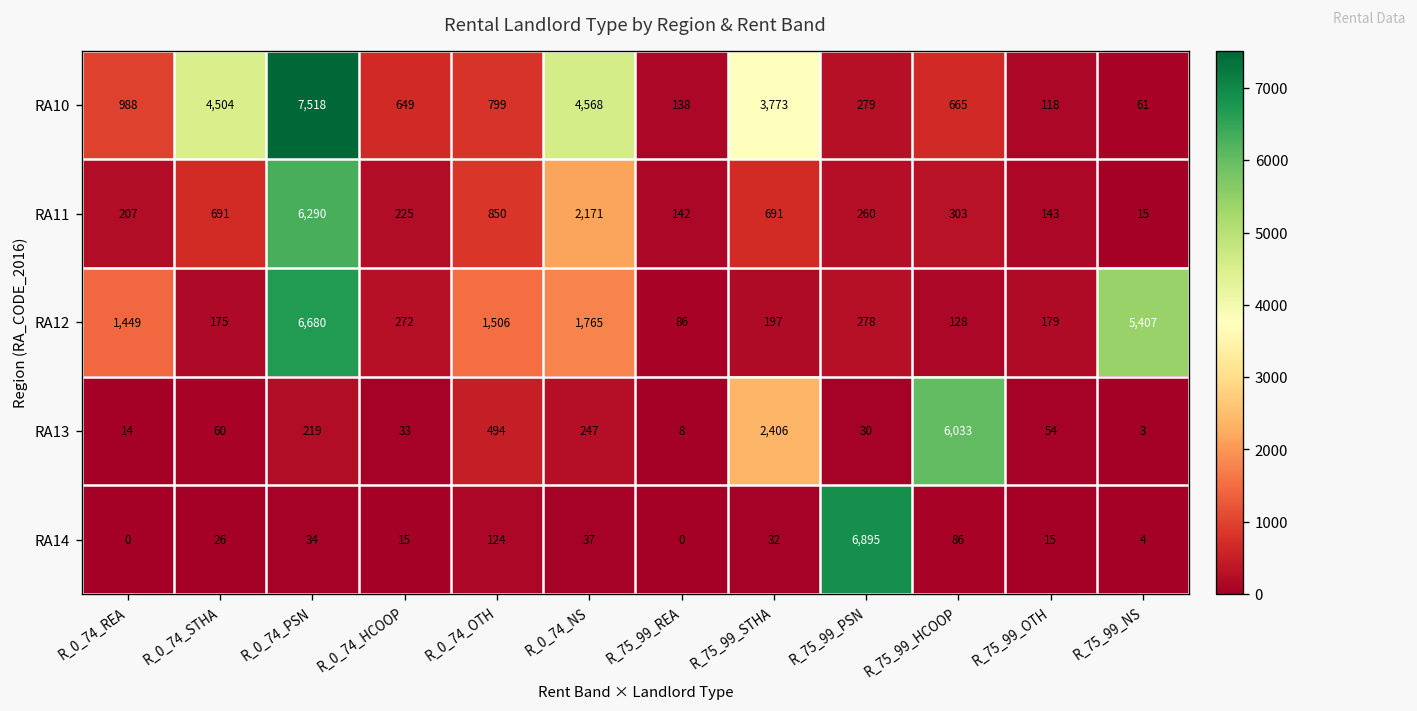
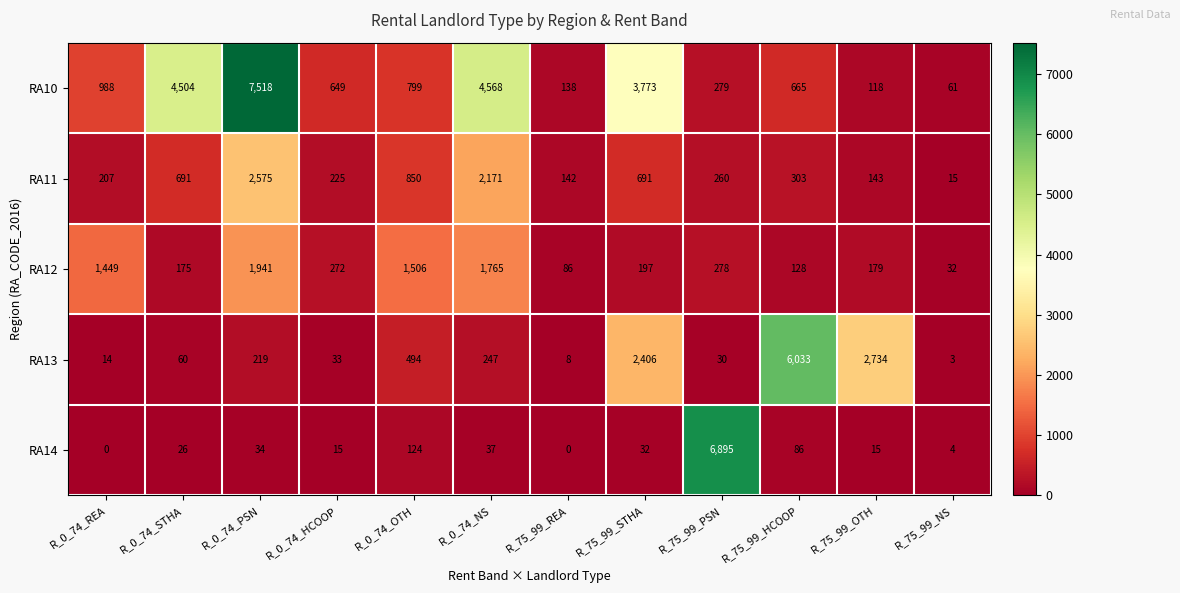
  {
    "RA10": {
      "R_0_74_REA": "988",
      "R_0_74_STHA": "4,504",
      "R_0_74_PSN": "7,518",
      "R_0_74_HCOOP": "649",
      "R_0_74_OTH": "799",
      "R_0_74_NS": "4,568",
      "R_75_99_REA": "138",
      "R_75_99_STHA": "3,773",
      "R_75_99_PSN": "279",
      "R_75_99_HCOOP": "665",
      "R_75_99_OTH": "118",
      "R_75_99_NS": "61"
    },
    "RA11": {
      "R_0_74_REA": "207",
      "R_0_74_STHA": "691",
-     "R_0_74_PSN": "6,290",
+     "R_0_74_PSN": "2,575",
      "R_0_74_HCOOP": "225",
      "R_0_74_OTH": "850",
      "R_0_74_NS": "2,171",
      "R_75_99_REA": "142",
      "R_75_99_STHA": "691",
      "R_75_99_PSN": "260",
      "R_75_99_HCOOP": "303",
      "R_75_99_OTH": "143",
      "R_75_99_NS": "15"
    },
    "RA12": {
      "R_0_74_REA": "1,449",
      "R_0_74_STHA": "175",
-     "R_0_74_PSN": "6,680",
+     "R_0_74_PSN": "1,941",
      "R_0_74_HCOOP": "272",
      "R_0_74_OTH": "1,506",
      "R_0_74_NS": "1,765",
      "R_75_99_REA": "86",
      "R_75_99_STHA": "197",
      "R_75_99_PSN": "278",
      "R_75_99_HCOOP": "128",
      "R_75_99_OTH": "179",
-     "R_75_99_NS": "5,407"
+     "R_75_99_NS": "32"
    },
    "RA13": {
      "R_0_74_REA": "14",
      "R_0_74_STHA": "60",
      "R_0_74_PSN": "219",
      "R_0_74_HCOOP": "33",
      "R_0_74_OTH": "494",
      "R_0_74_NS": "247",
      "R_75_99_REA": "8",
      "R_75_99_STHA": "2,406",
      "R_75_99_PSN": "30",
      "R_75_99_HCOOP": "6,033",
-     "R_75_99_OTH": "54",
+     "R_75_99_OTH": "2,734",
      "R_75_99_NS": "3"
    },
    "RA14": {
      "R_0_74_REA": "0",
      "R_0_74_STHA": "26",
      "R_0_74_PSN": "34",
      "R_0_74_HCOOP": "15",
      "R_0_74_OTH": "124",
      "R_0_74_NS": "37",
      "R_75_99_REA": "0",
      "R_75_99_STHA": "32",
      "R_75_99_PSN": "6,895",
      "R_75_99_HCOOP": "86",
      "R_75_99_OTH": "15",
      "R_75_99_NS": "4"
    }
  }
